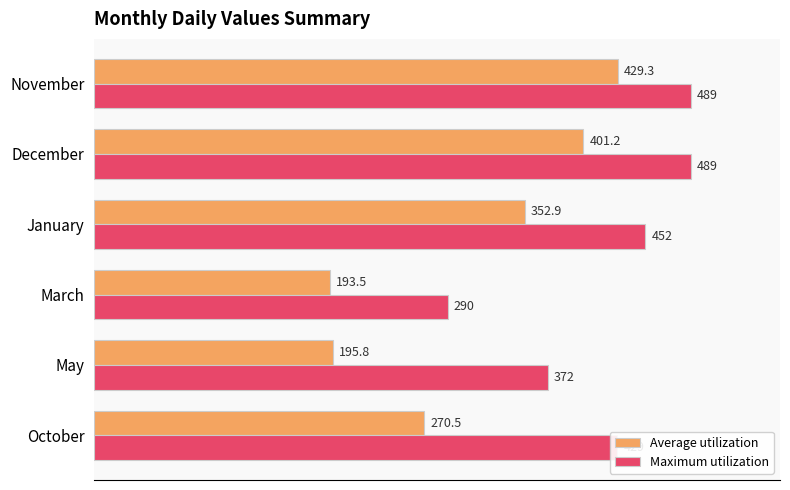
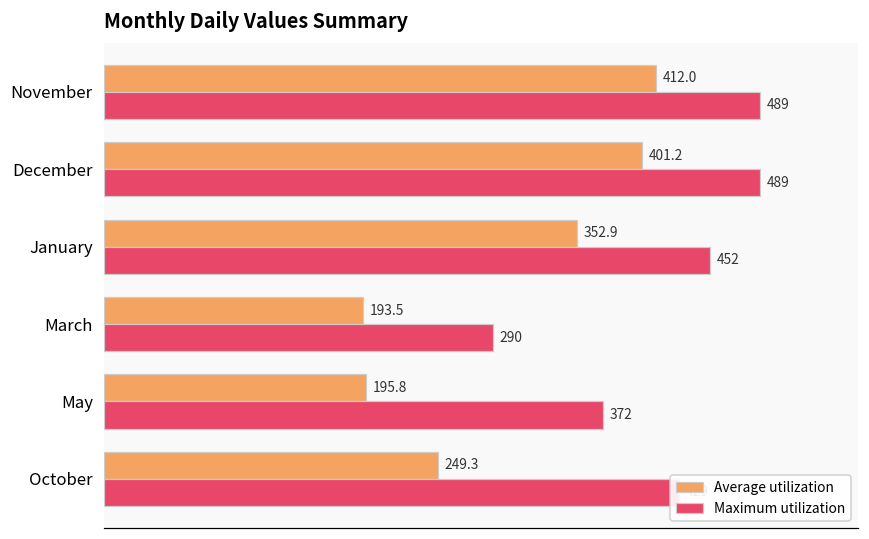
  {
    "Average utilization": {
-     "November": 429.3,
+     "November": 412.0,
      "December": 401.2,
      "January": 352.9,
      "March": 193.5,
      "May": 195.8,
-     "October": 270.5
+     "October": 249.3
    },
    "Maximum utilization": {
      "November": 489,
      "December": 489,
      "January": 452,
      "March": 290,
      "May": 372
    }
  }
